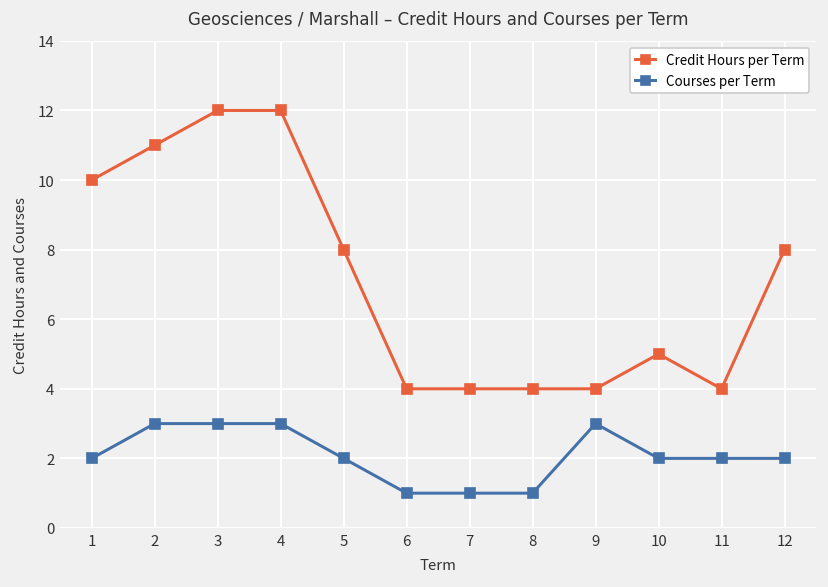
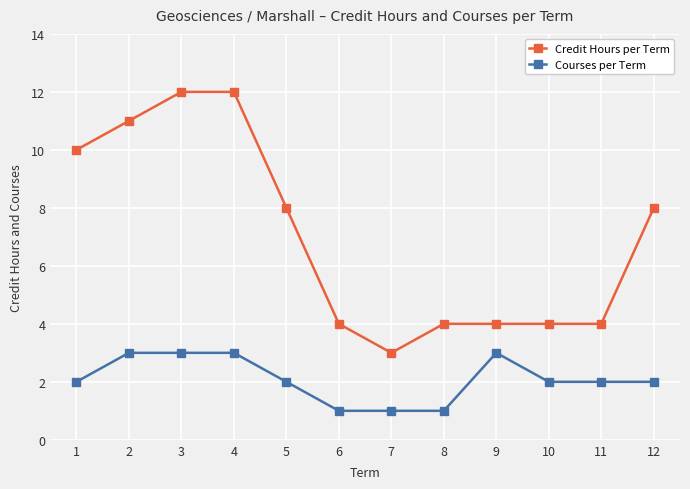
  {
    "Credit Hours per Term": {
      "1": 10,
      "2": 11,
      "3": 12,
      "4": 12,
      "5": 8,
      "6": 4,
-     "7": 4,
+     "7": 3,
      "8": 4,
      "9": 4,
-     "10": 5,
+     "10": 4,
      "11": 4,
      "12": 8
    },
    "Courses per Term": {
      "1": 2,
      "2": 3,
      "3": 3,
      "4": 3,
      "5": 2,
      "6": 1,
      "7": 1,
      "8": 1,
      "9": 3,
      "10": 2,
      "11": 2,
      "12": 2
    }
  }
